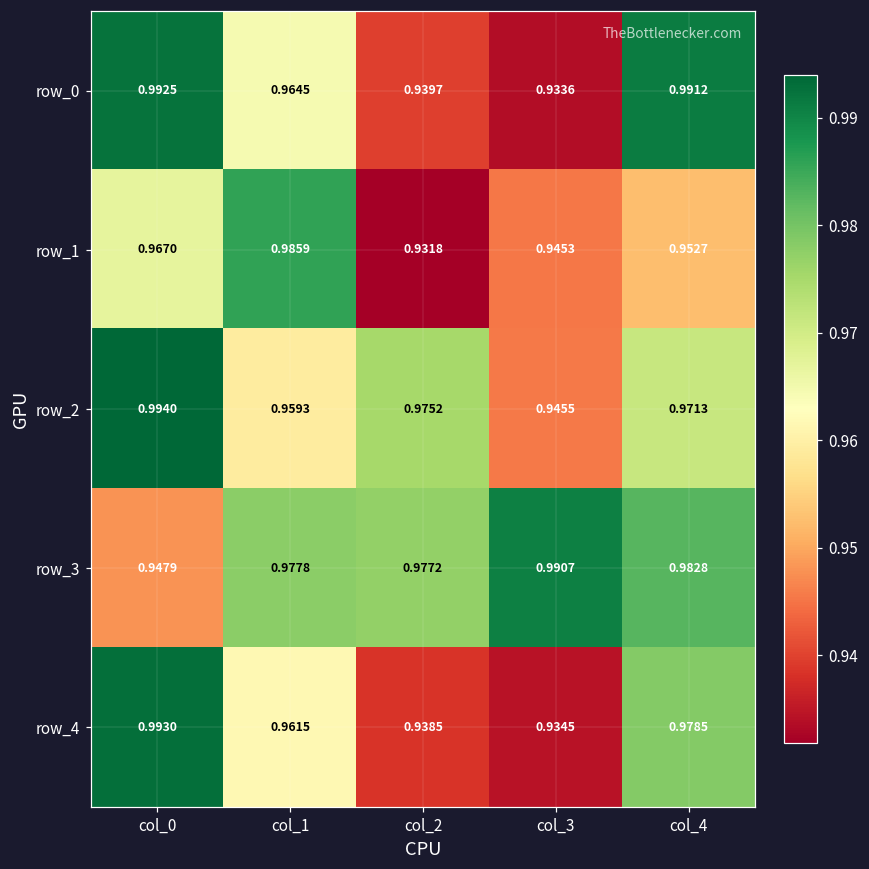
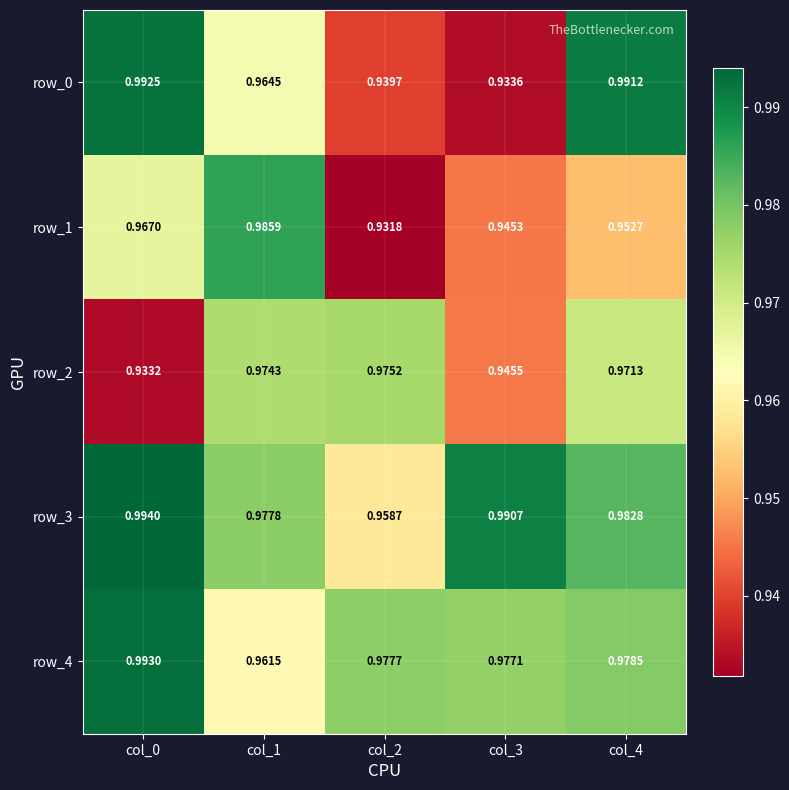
  {
    "row_0": {
      "col_0": 0.9925,
      "col_1": 0.9645,
      "col_2": 0.9397,
      "col_3": 0.9336
    },
    "row_1": {
      "col_0": 0.9670,
      "col_1": 0.9859,
      "col_2": 0.9318,
      "col_3": 0.9453,
      "col_4": 0.9527
    },
    "row_2": {
-     "col_0": 0.9940,
-     "col_1": 0.9593,
+     "col_0": 0.9332,
+     "col_1": 0.9743,
      "col_2": 0.9752,
      "col_3": 0.9455,
      "col_4": 0.9713
    },
    "row_3": {
-     "col_0": 0.9479,
+     "col_0": 0.9940,
      "col_1": 0.9778,
-     "col_2": 0.9772,
+     "col_2": 0.9587,
      "col_3": 0.9907,
      "col_4": 0.9828
    },
    "row_4": {
      "col_0": 0.9930,
      "col_1": 0.9615,
-     "col_2": 0.9385,
-     "col_3": 0.9345,
+     "col_2": 0.9777,
+     "col_3": 0.9771,
      "col_4": 0.9785
    }
  }
